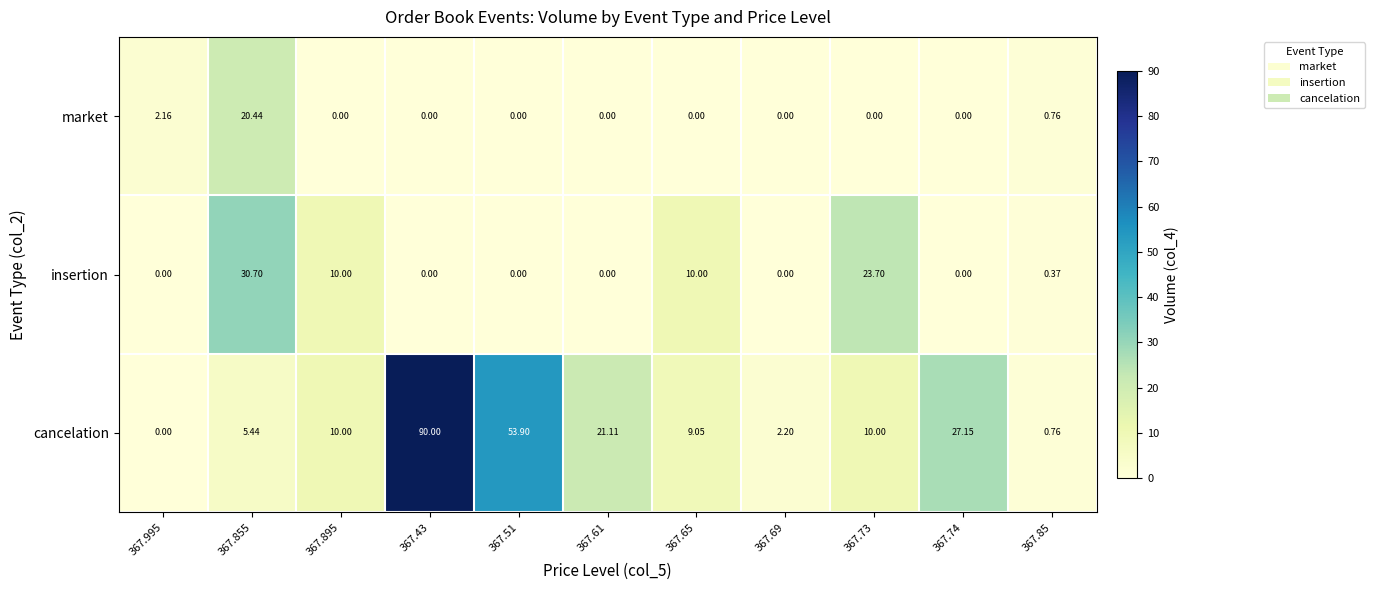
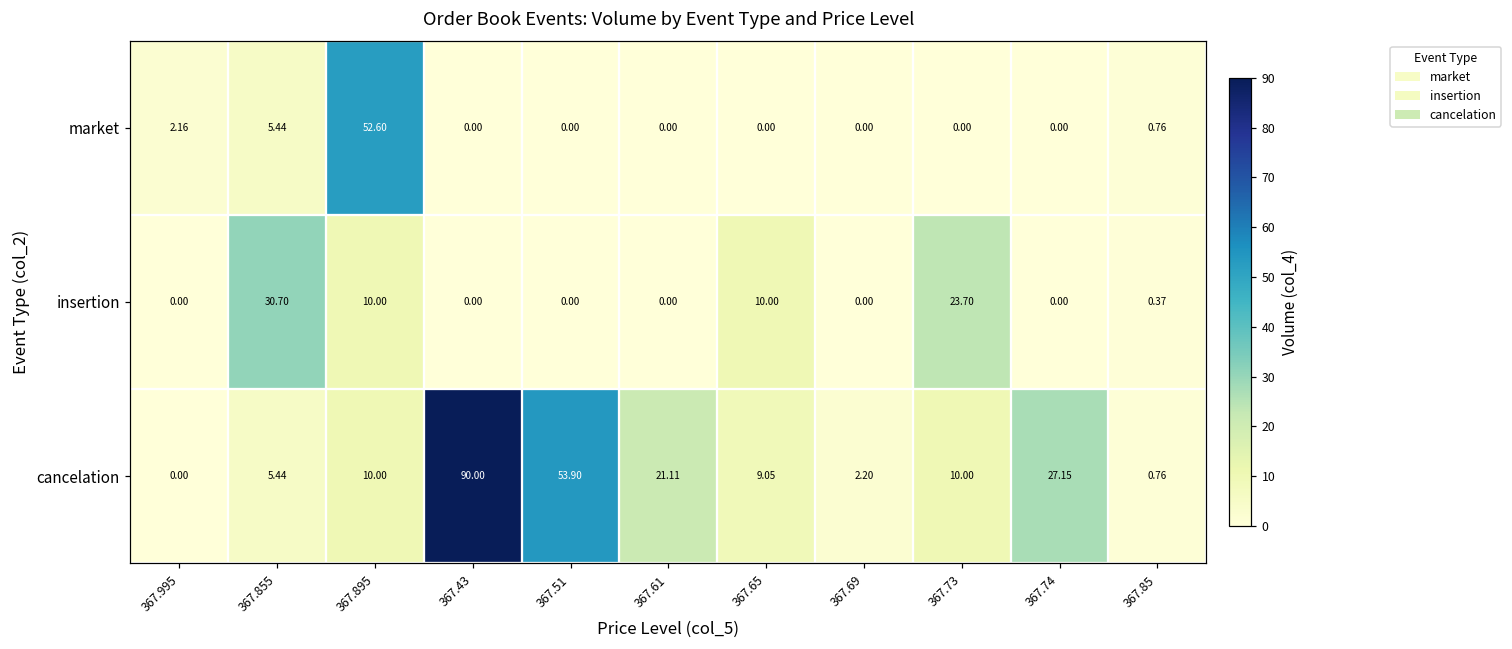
  {
    "market": {
      "367.995": 2.16,
-     "367.855": 20.44,
-     "367.895": 0.00,
+     "367.855": 5.44,
+     "367.895": 52.60,
      "367.43": 0.00,
      "367.51": 0.00,
      "367.61": 0.00,
      "367.65": 0.00,
      "367.69": 0.00,
      "367.73": 0.00,
      "367.74": 0.00,
      "367.85": 0.76
    },
    "insertion": {
      "367.995": 0.00,
      "367.855": 30.70,
      "367.895": 10.00,
      "367.43": 0.00,
      "367.51": 0.00,
      "367.61": 0.00,
      "367.65": 10.00,
      "367.69": 0.00,
      "367.73": 23.70,
      "367.74": 0.00,
      "367.85": 0.37
    },
    "cancelation": {
      "367.995": 0.00,
      "367.855": 5.44,
      "367.895": 10.00,
      "367.43": 90.00,
      "367.51": 53.90,
      "367.61": 21.11,
      "367.65": 9.05,
      "367.69": 2.20,
      "367.73": 10.00,
      "367.74": 27.15,
      "367.85": 0.76
    }
  }
